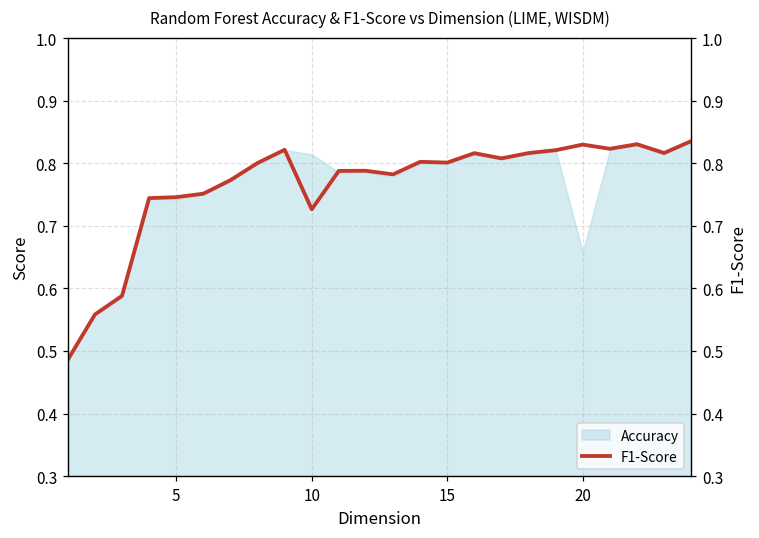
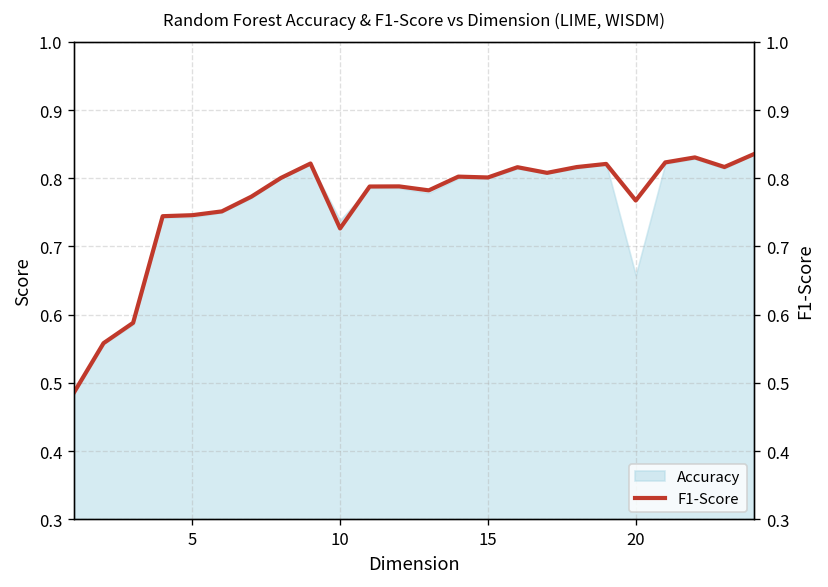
  {
    "Accuracy": {
      "5": 0.74,
-     "10": 0.81,
+     "10": 0.74,
      "15": 0.80,
      "20": 0.66
    },
    "F1-Score": {
      "5": 0.75,
      "10": 0.73,
      "15": 0.80,
-     "20": 0.83
+     "20": 0.77
    }
  }
